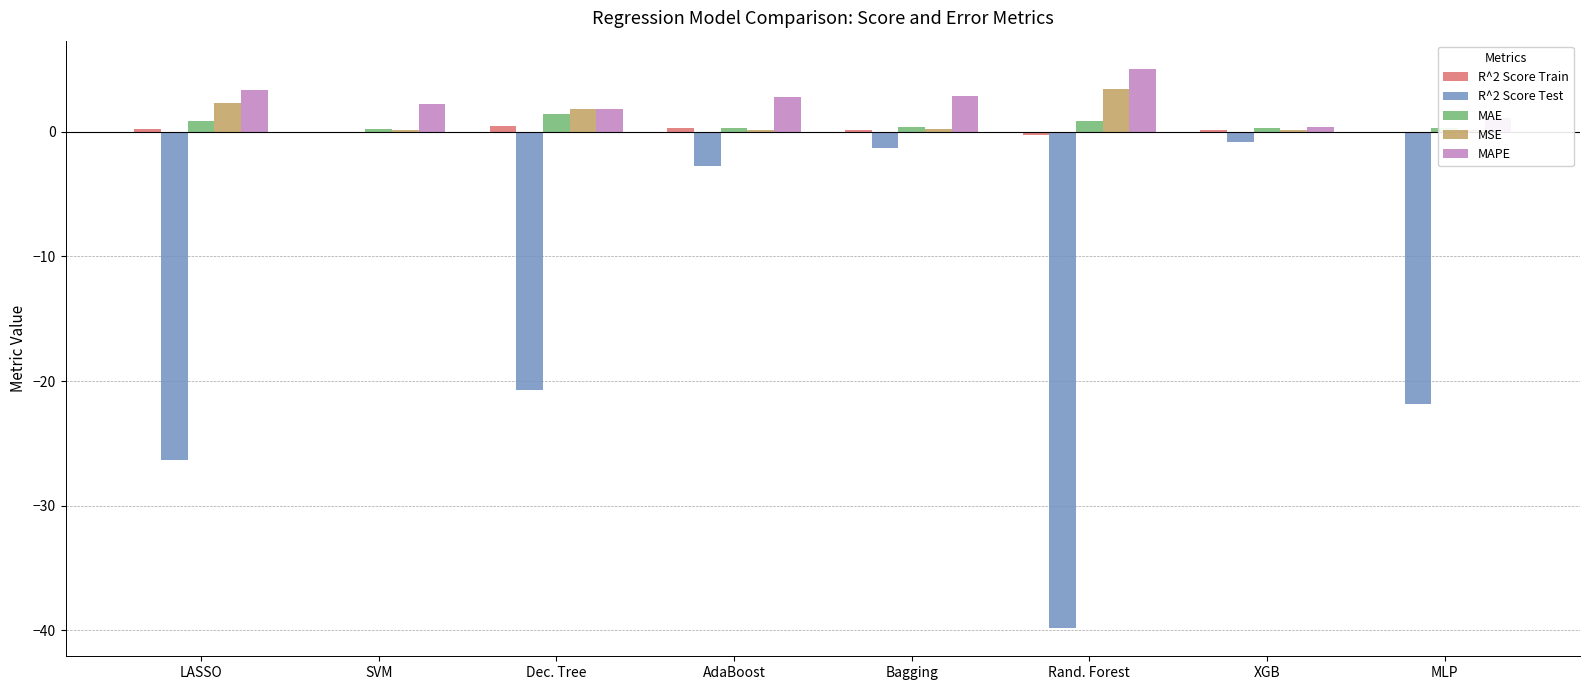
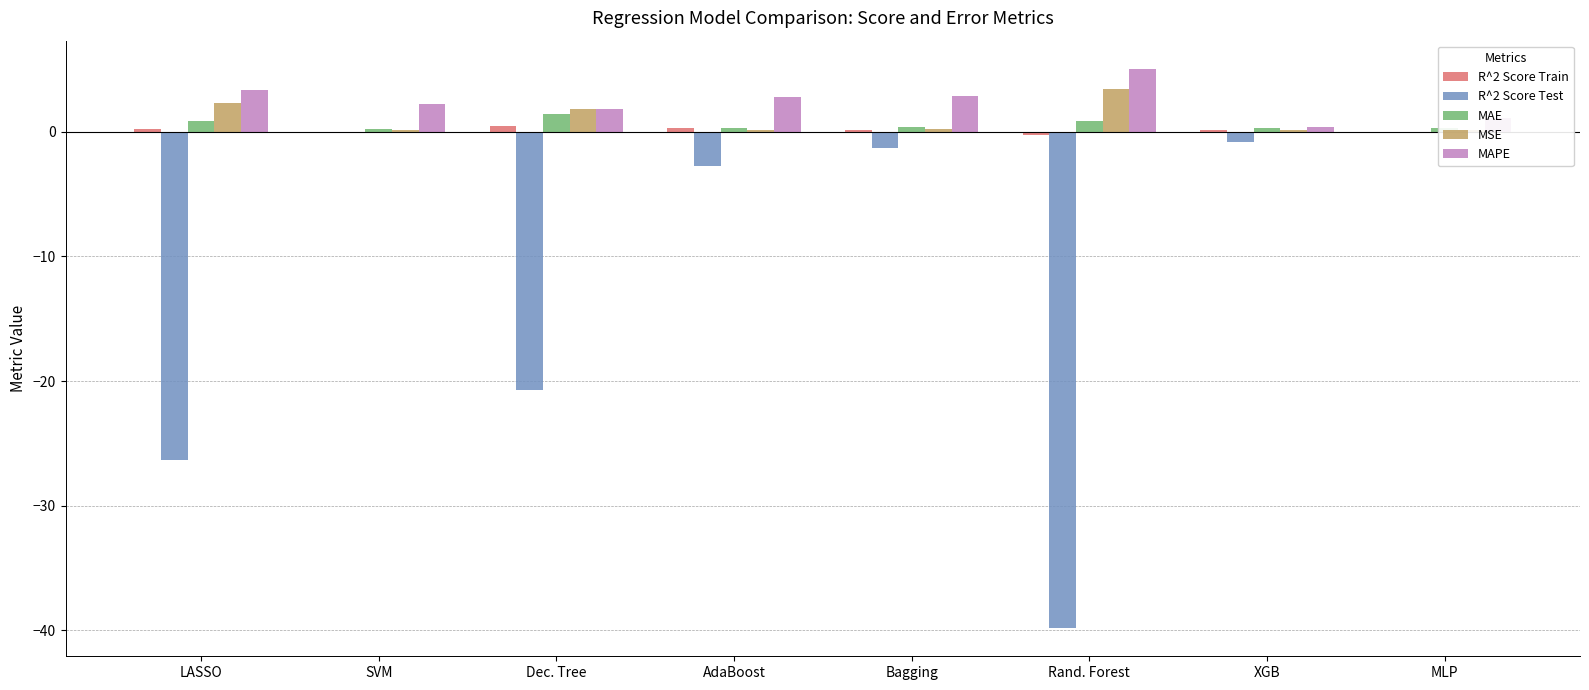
  {
    "R^2 Score Test": {
      "LASSO": -26.3,
      "Dec. Tree": -20.7,
      "AdaBoost": -2.7,
      "Bagging": -1.3,
      "Rand. Forest": -39.8,
      "XGB": -0.9,
-     "MLP": -21.8
+     "MLP": -0.1
    },
    "MAE": {
      "LASSO": 0.9,
      "SVM": 0.2,
      "Dec. Tree": 1.4,
      "AdaBoost": 0.3,
      "Bagging": 0.3,
      "Rand. Forest": 0.9,
      "XGB": 0.3
    },
    "MAPE": {
      "LASSO": 3.4,
      "SVM": 2.2,
      "Dec. Tree": 1.8,
      "AdaBoost": 2.8,
      "Bagging": 2.8,
      "Rand. Forest": 5.1,
      "XGB": 0.4
    }
  }
